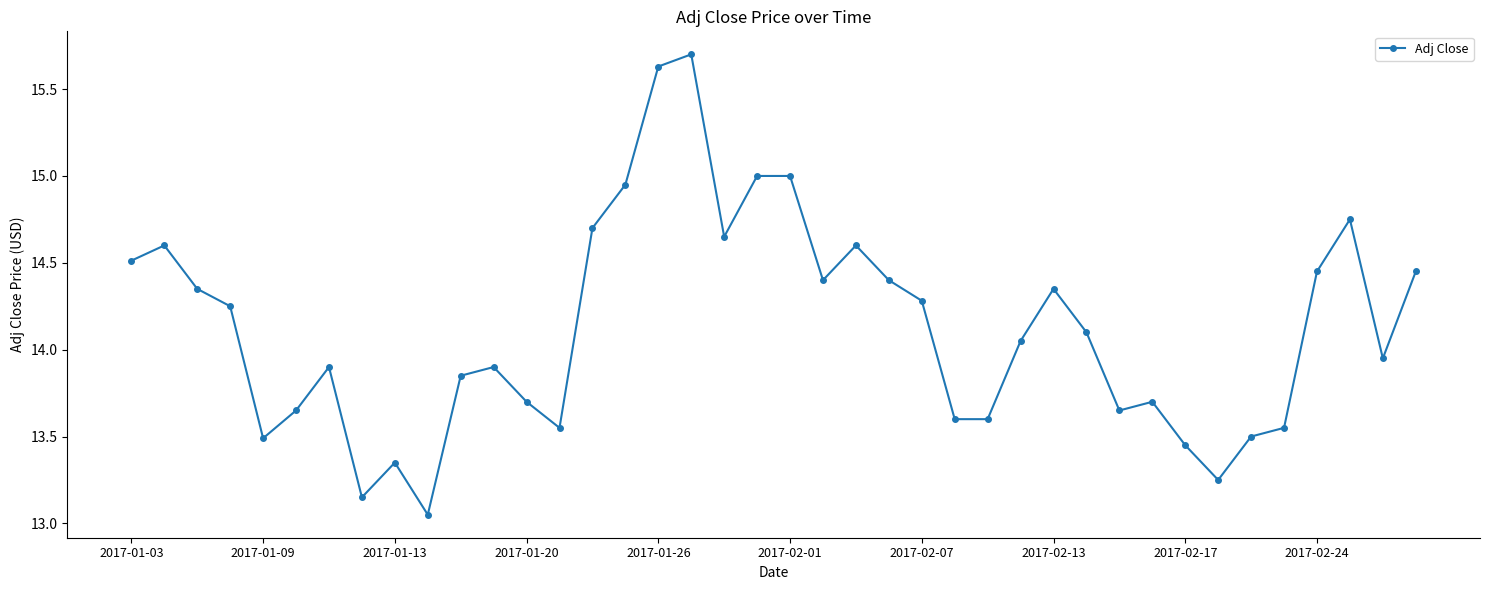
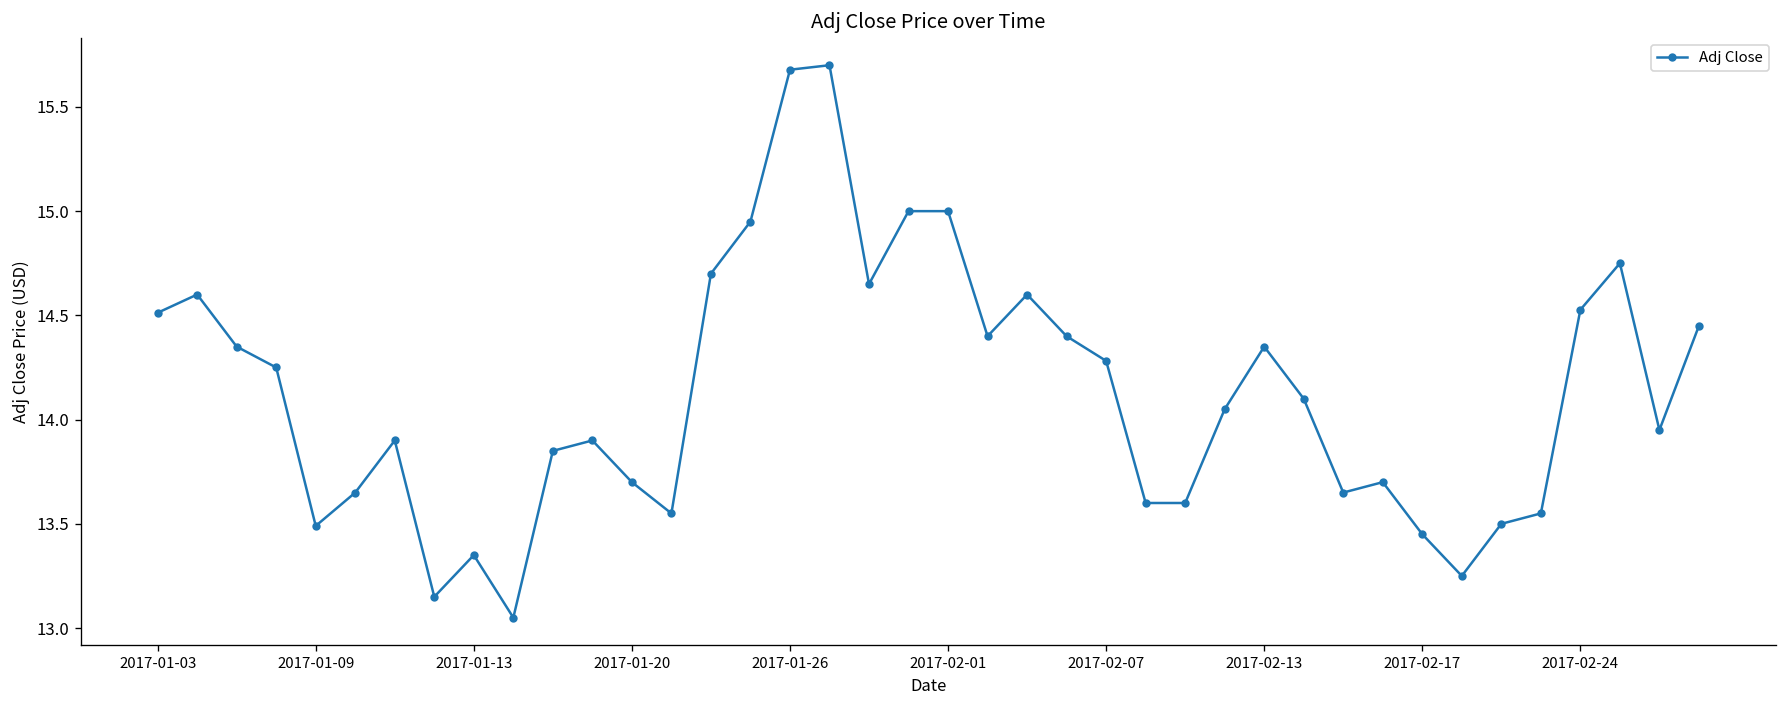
  {
    "2017-01-03": 14.51,
    "2017-01-09": 13.49,
    "2017-01-13": 13.35,
    "2017-01-20": 13.70,
-   "2017-01-26": 15.63,
+   "2017-01-26": 15.68,
    "2017-02-01": 15.00,
    "2017-02-07": 14.28,
    "2017-02-13": 14.35,
    "2017-02-17": 13.45,
-   "2017-02-24": 14.45
+   "2017-02-24": 14.53
  }
